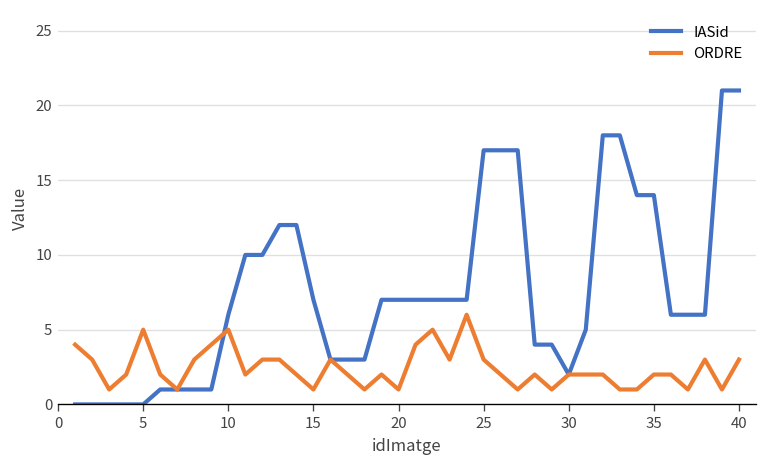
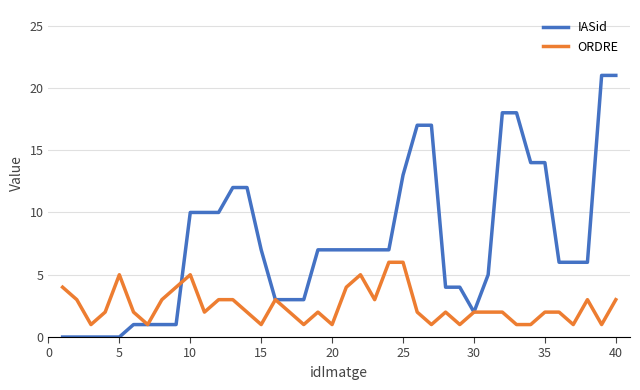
  {
    "IASid": {
      "5": 0,
-     "10": 6,
+     "10": 10,
      "15": 7,
      "20": 7,
-     "25": 17,
+     "25": 13,
      "35": 14,
      "40": 21
    },
    "ORDRE": {
      "5": 5,
      "10": 5,
      "15": 1,
      "20": 1,
-     "25": 3,
+     "25": 6,
      "35": 2,
      "40": 3
    }
  }
